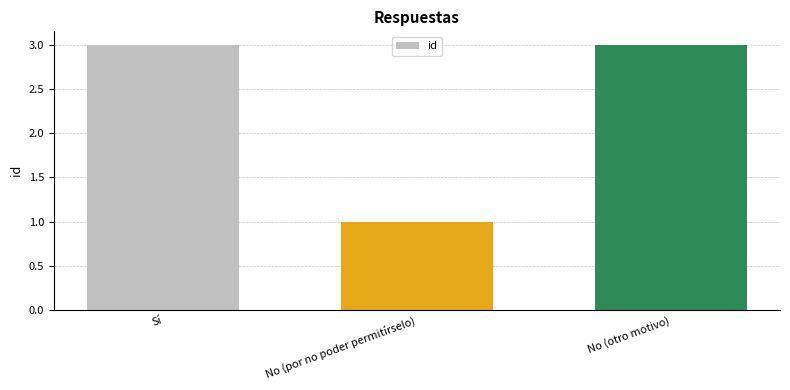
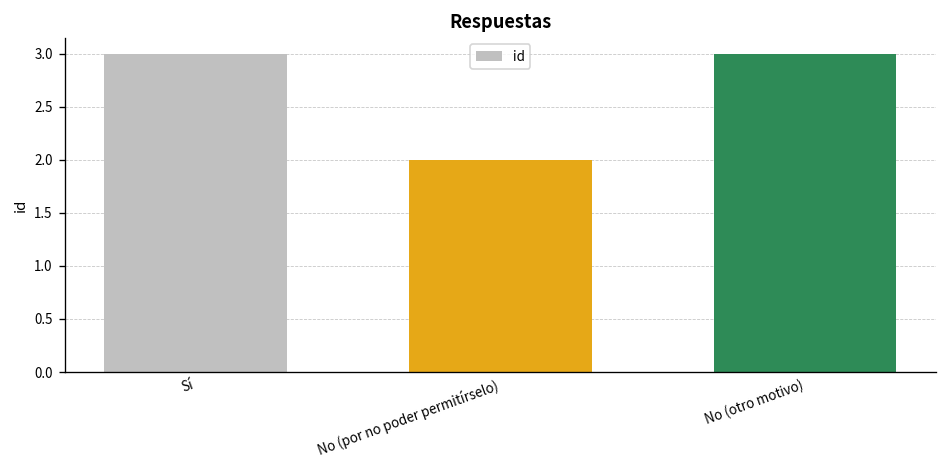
  {
    "Sí": 3,
-   "No (por no poder permitírselo)": 1,
+   "No (por no poder permitírselo)": 2,
    "No (otro motivo)": 3
  }
